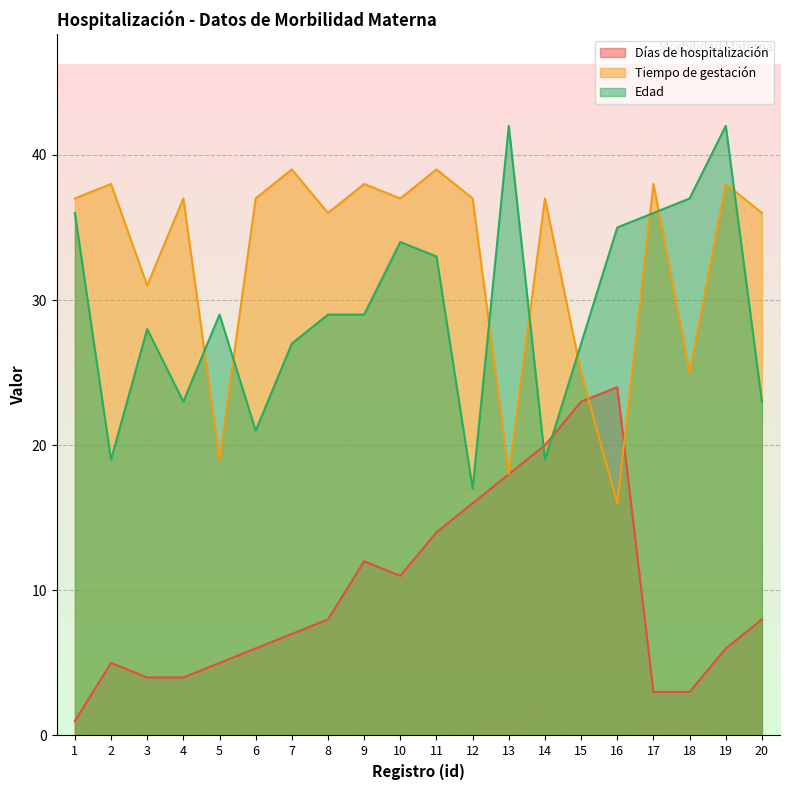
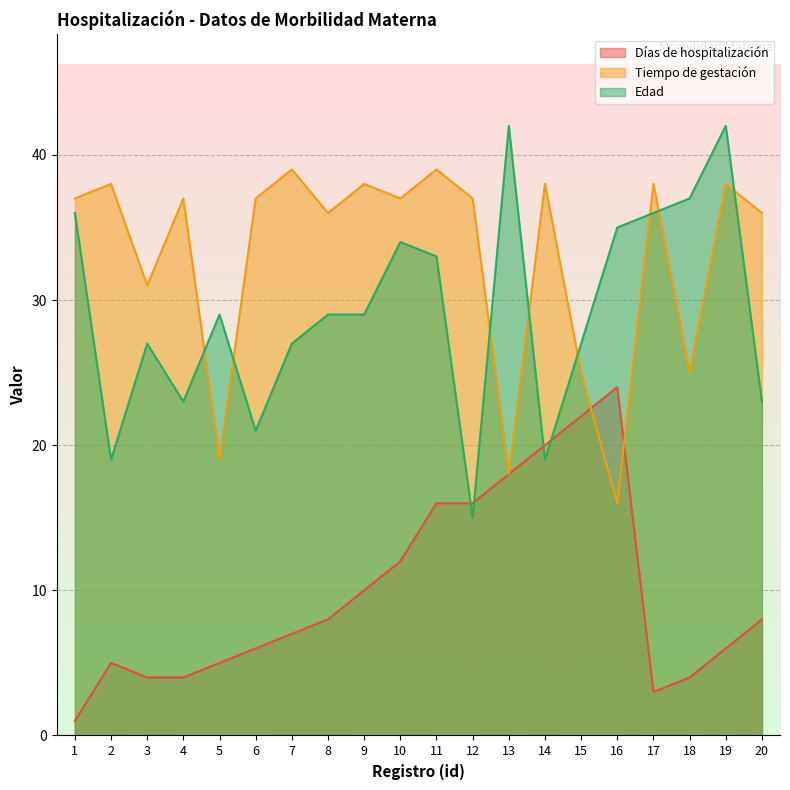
  {
    "Días de hospitalización": {
      "1": 1,
      "2": 5,
      "3": 4,
      "4": 4,
      "5": 5,
      "6": 6,
      "7": 7,
      "8": 8,
-     "9": 12,
-     "10": 11,
-     "11": 14,
+     "9": 10,
+     "10": 12,
+     "11": 16,
      "12": 16,
      "14": 20,
-     "15": 23,
+     "15": 22,
      "16": 24,
      "17": 3,
-     "18": 3,
+     "18": 4,
      "19": 6,
      "20": 8
    },
    "Tiempo de gestación": {
      "1": 37,
      "2": 38,
      "3": 31,
      "4": 37,
      "5": 19,
      "6": 37,
      "7": 39,
      "8": 36,
      "9": 38,
      "10": 37,
      "11": 39,
      "12": 37,
-     "14": 37,
+     "14": 38,
      "15": 25,
      "16": 16,
      "17": 38,
      "18": 25,
      "19": 38,
      "20": 36
    },
    "Edad": {
      "1": 36,
      "2": 19,
-     "3": 28,
+     "3": 27,
      "4": 23,
      "5": 29,
      "6": 21,
      "7": 27,
      "8": 29,
      "9": 29,
      "10": 34,
      "11": 33,
-     "12": 17,
+     "12": 15,
      "13": 42,
      "14": 19,
      "15": 27,
      "16": 35,
      "17": 36,
      "18": 37,
      "19": 42,
      "20": 23
    }
  }
